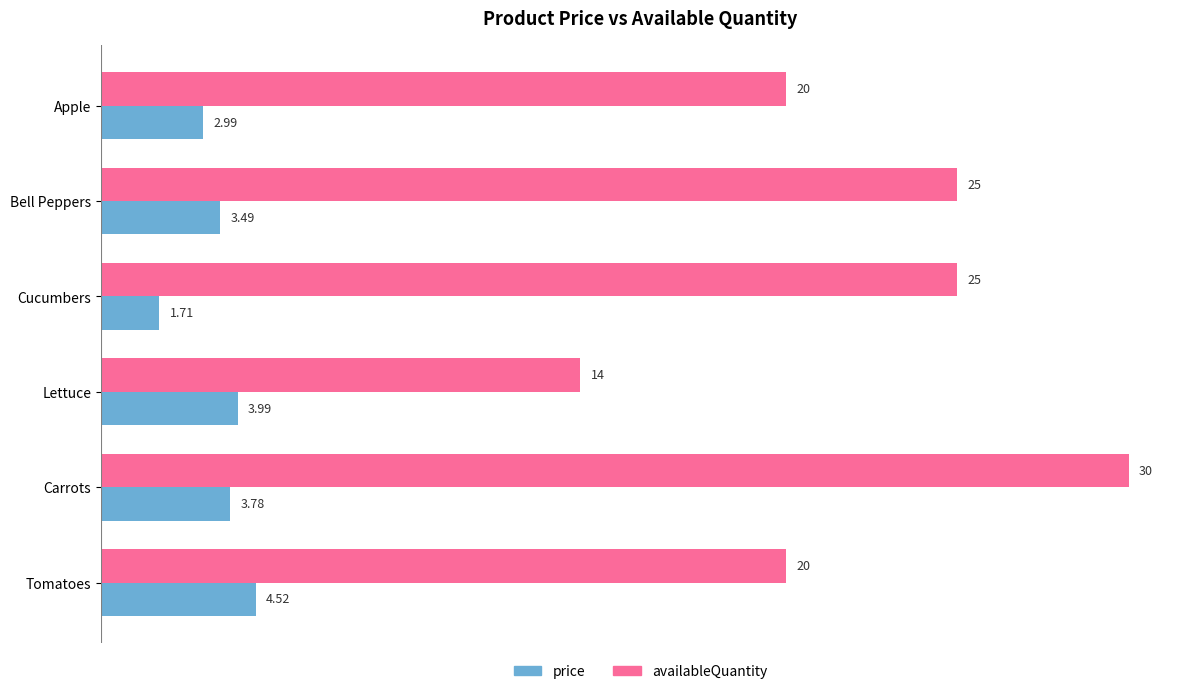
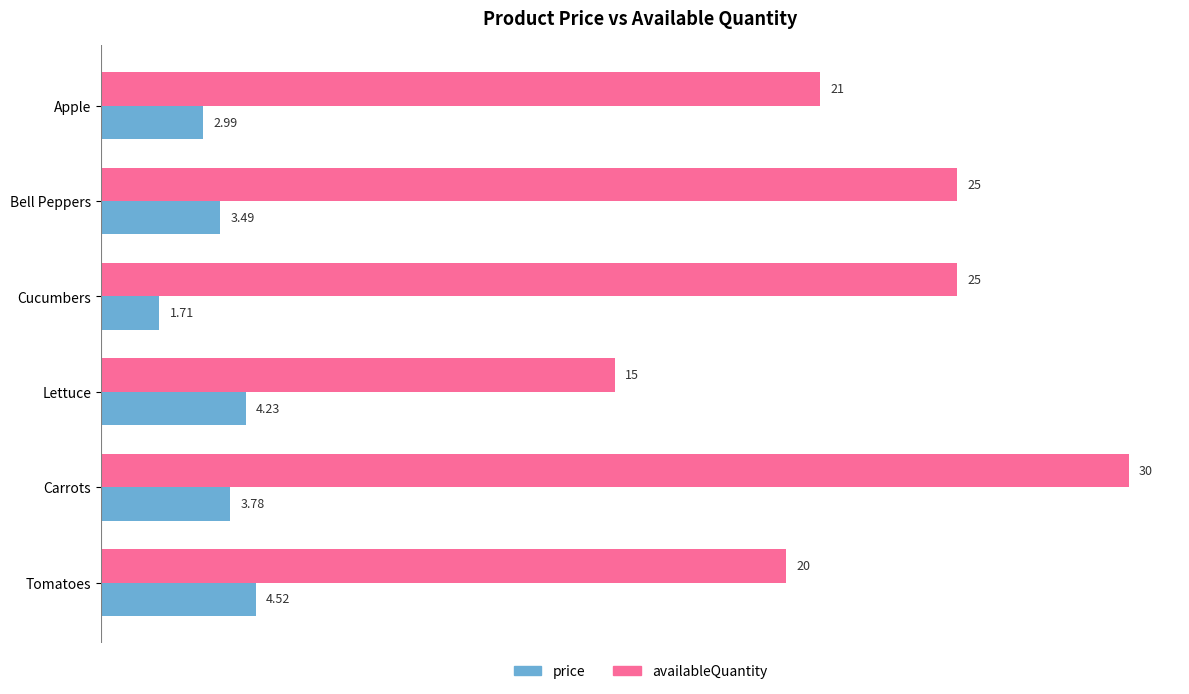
  {
    "price": {
      "Apple": 2.99,
      "Bell Peppers": 3.49,
      "Cucumbers": 1.71,
-     "Lettuce": 3.99,
+     "Lettuce": 4.23,
      "Carrots": 3.78,
      "Tomatoes": 4.52
    },
    "availableQuantity": {
-     "Apple": 20,
+     "Apple": 21,
      "Bell Peppers": 25,
      "Cucumbers": 25,
-     "Lettuce": 14,
+     "Lettuce": 15,
      "Carrots": 30,
      "Tomatoes": 20
    }
  }
